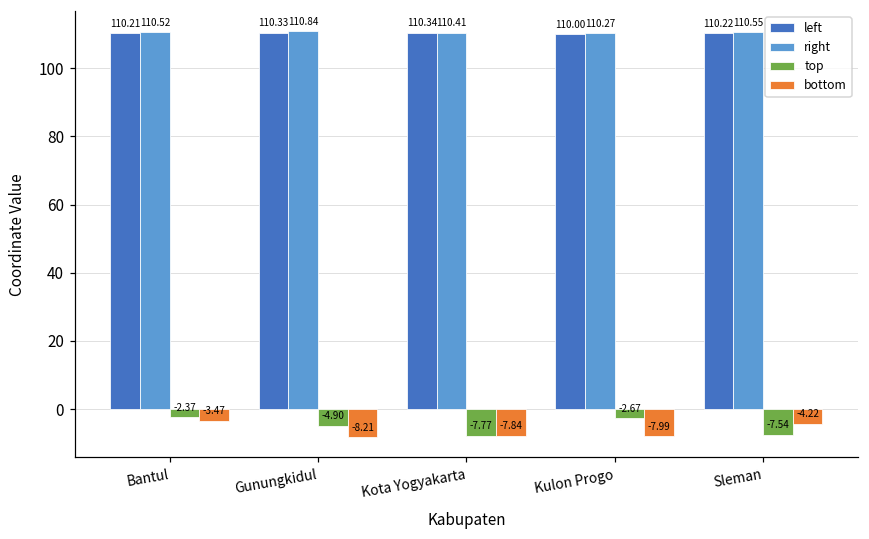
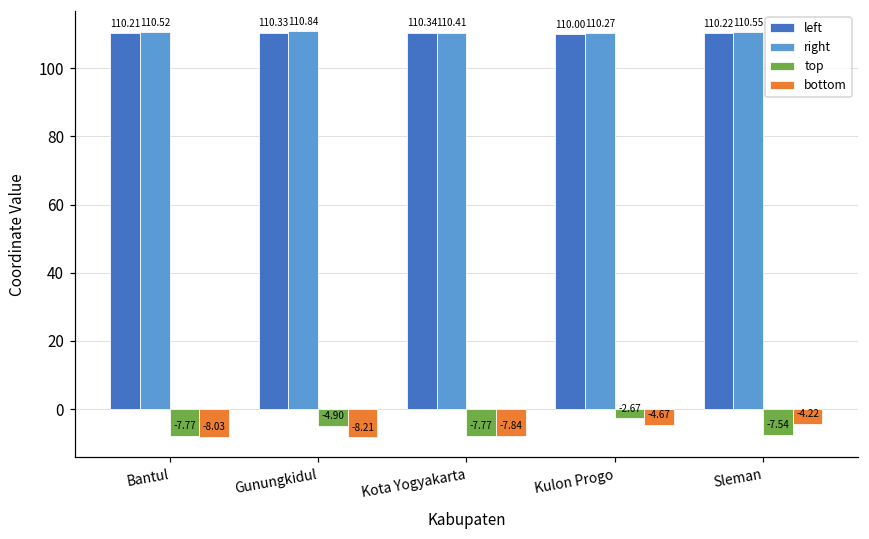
  {
    "top": {
-     "Bantul": -2.37,
+     "Bantul": -7.77,
      "Gunungkidul": -4.90,
      "Kota Yogyakarta": -7.77,
      "Kulon Progo": -2.67,
      "Sleman": -7.54
    },
    "bottom": {
-     "Bantul": -3.47,
+     "Bantul": -8.03,
      "Gunungkidul": -8.21,
      "Kota Yogyakarta": -7.84,
-     "Kulon Progo": -7.99,
+     "Kulon Progo": -4.67,
      "Sleman": -4.22
    }
  }
